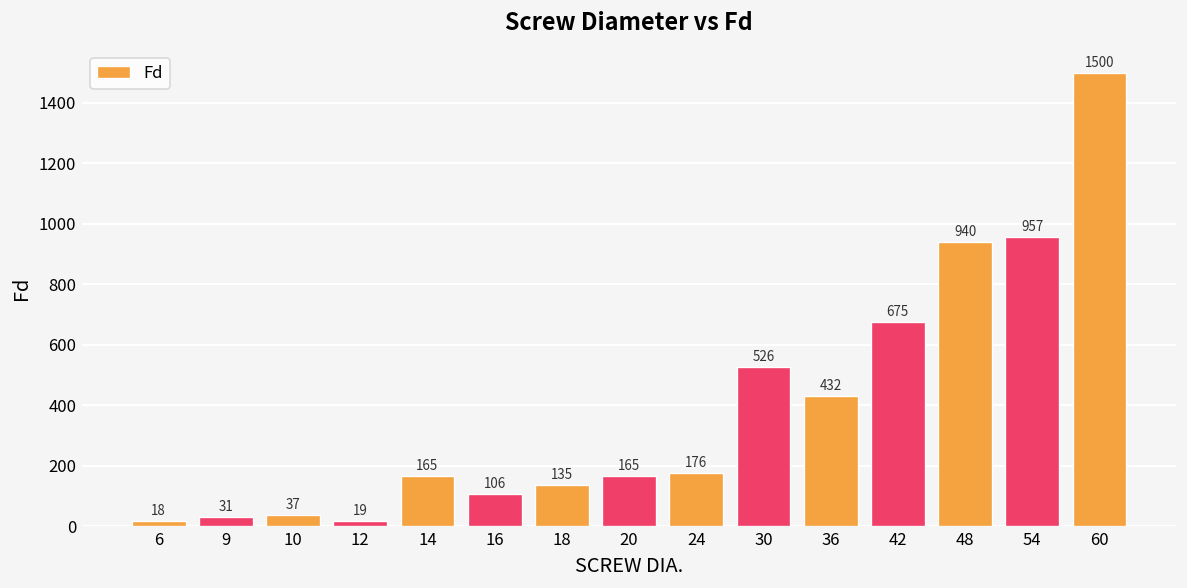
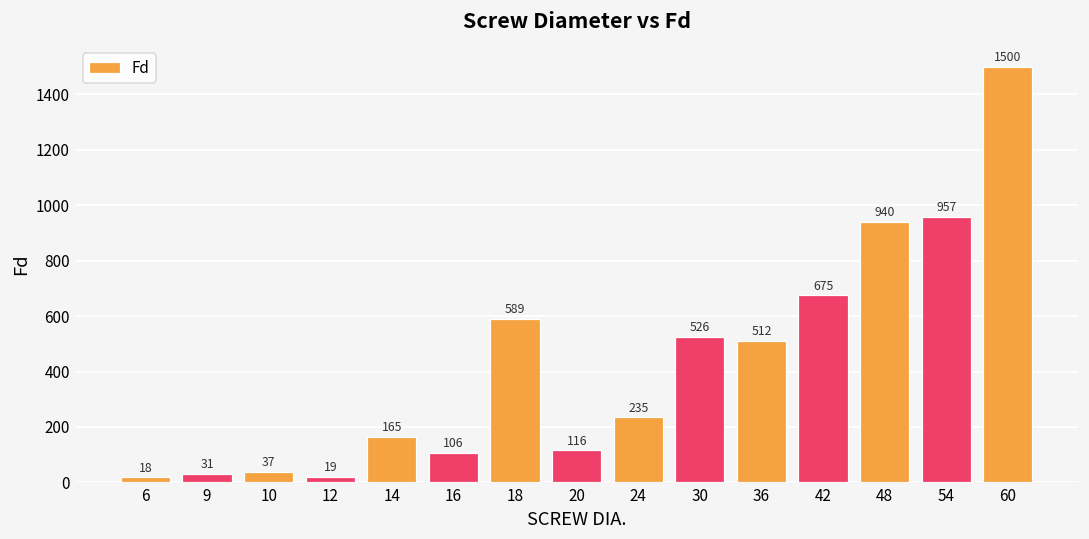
  {
    "6": 18,
    "9": 31,
    "10": 37,
    "12": 19,
    "14": 165,
    "16": 106,
-   "18": 135,
-   "20": 165,
-   "24": 176,
+   "18": 589,
+   "20": 116,
+   "24": 235,
    "30": 526,
-   "36": 432,
+   "36": 512,
    "42": 675,
    "48": 940,
    "54": 957,
    "60": 1500
  }
